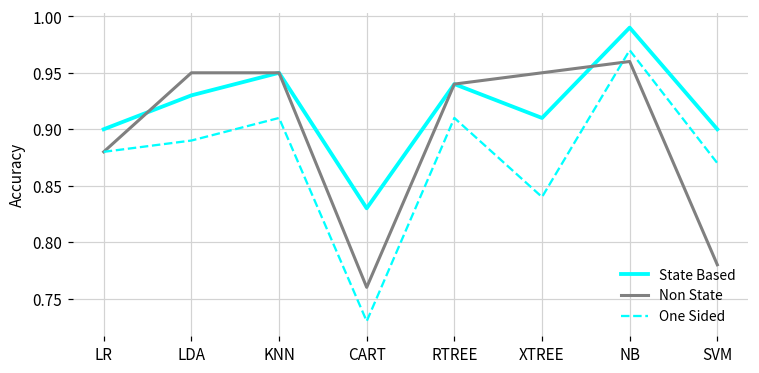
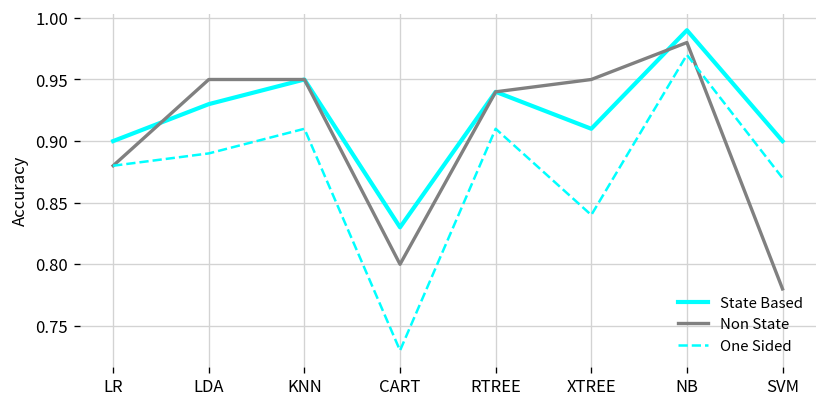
  {
    "Non State": {
      "LDA": 0.95,
-     "CART": 0.76,
+     "CART": 0.80,
      "XTREE": 0.95,
-     "NB": 0.96,
+     "NB": 0.98,
      "SVM": 0.78
    }
  }
